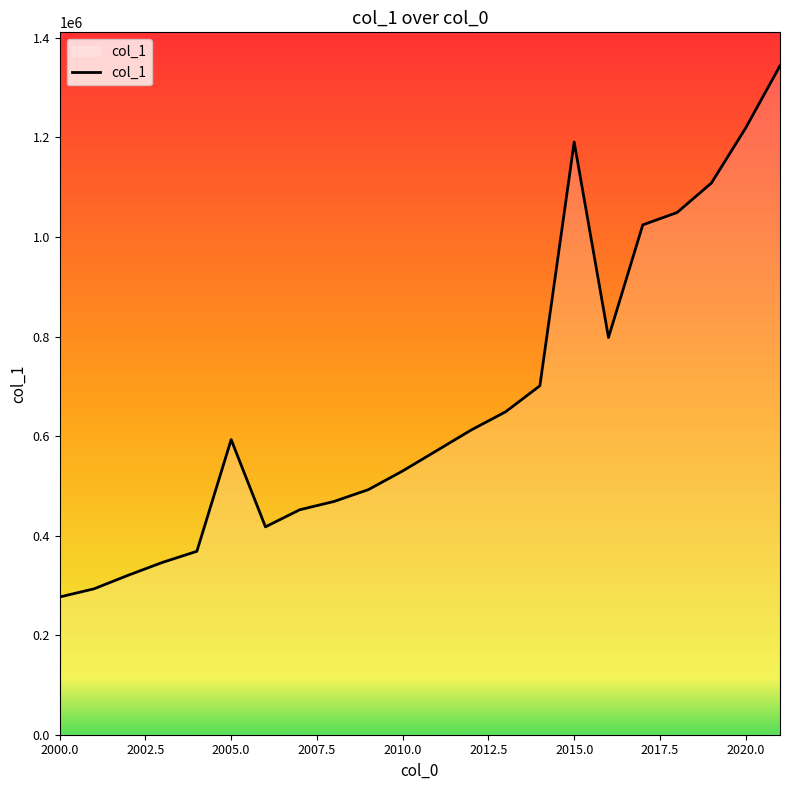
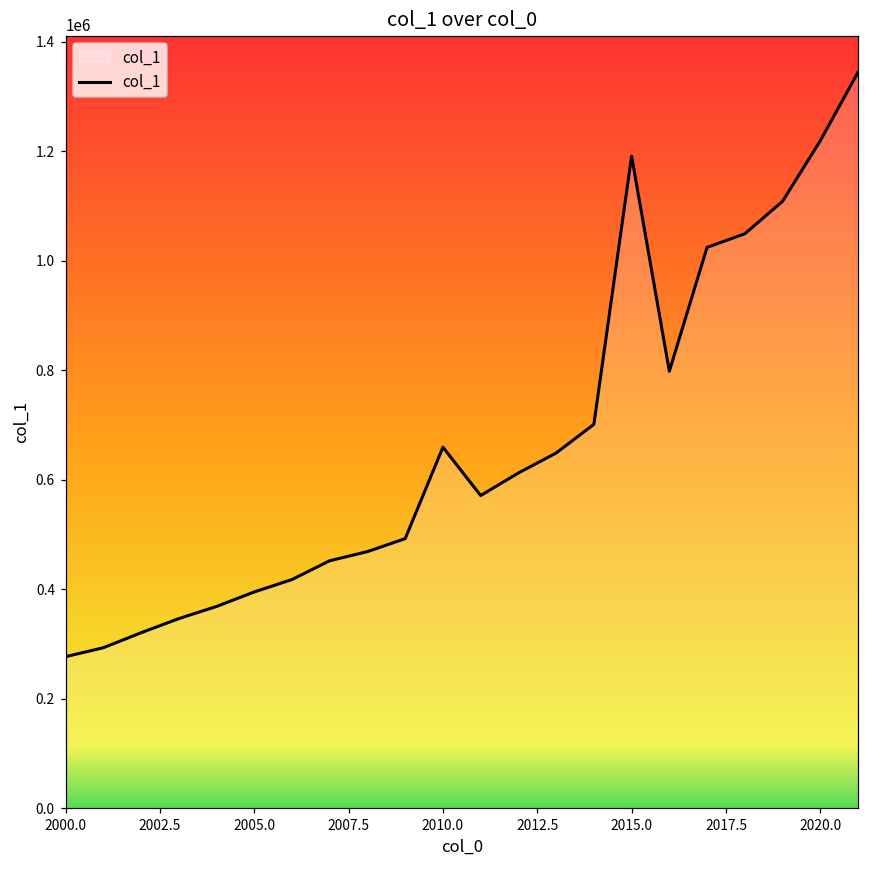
  {
    "2000.0": 280000,
-   "2005.0": 590000,
-   "2010.0": 530000,
+   "2005.0": 390000,
+   "2010.0": 660000,
    "2015.0": 1190000,
    "2020.0": 1220000
  }
